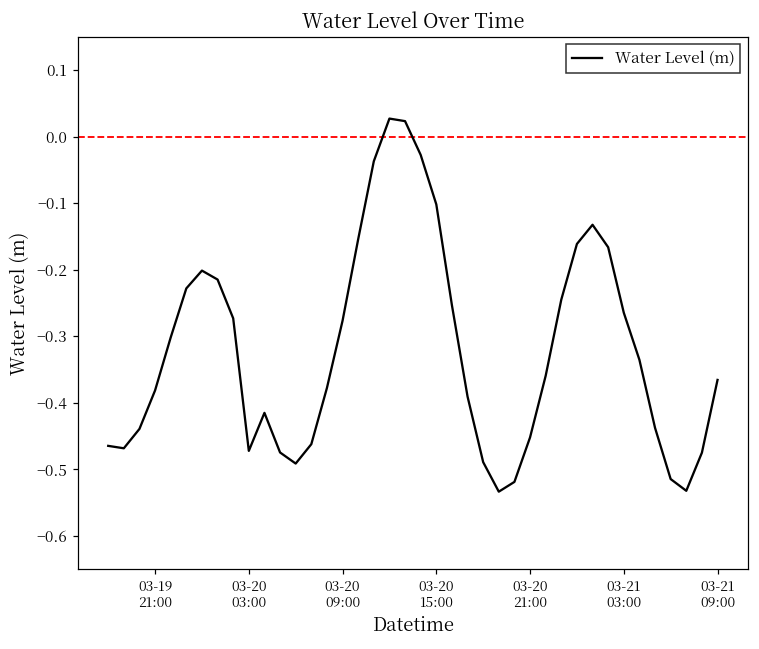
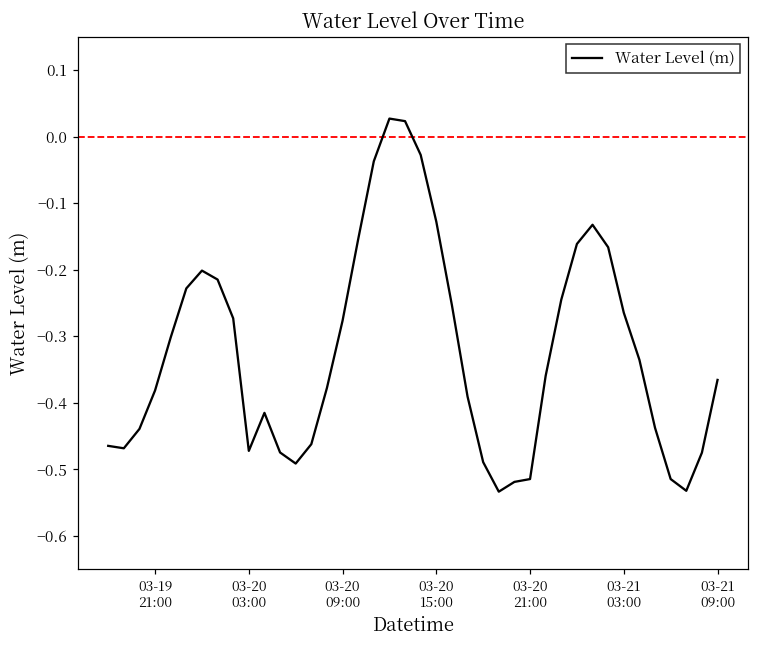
  {
    "03-19 21:00": -0.38,
    "03-20 03:00": -0.47,
    "03-20 09:00": -0.28,
-   "03-20 15:00": -0.10,
-   "03-20 21:00": -0.45,
+   "03-20 15:00": -0.13,
+   "03-20 21:00": -0.51,
    "03-21 03:00": -0.26,
    "03-21 09:00": -0.37
  }
